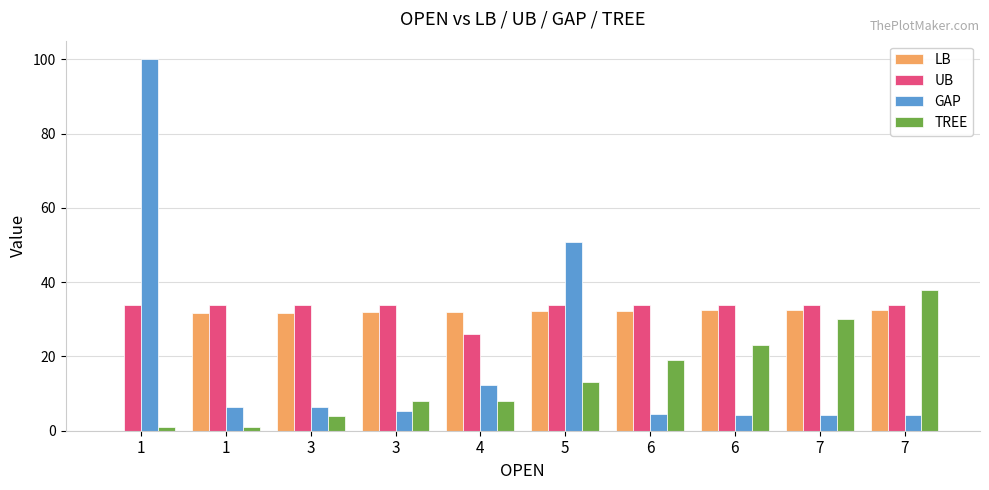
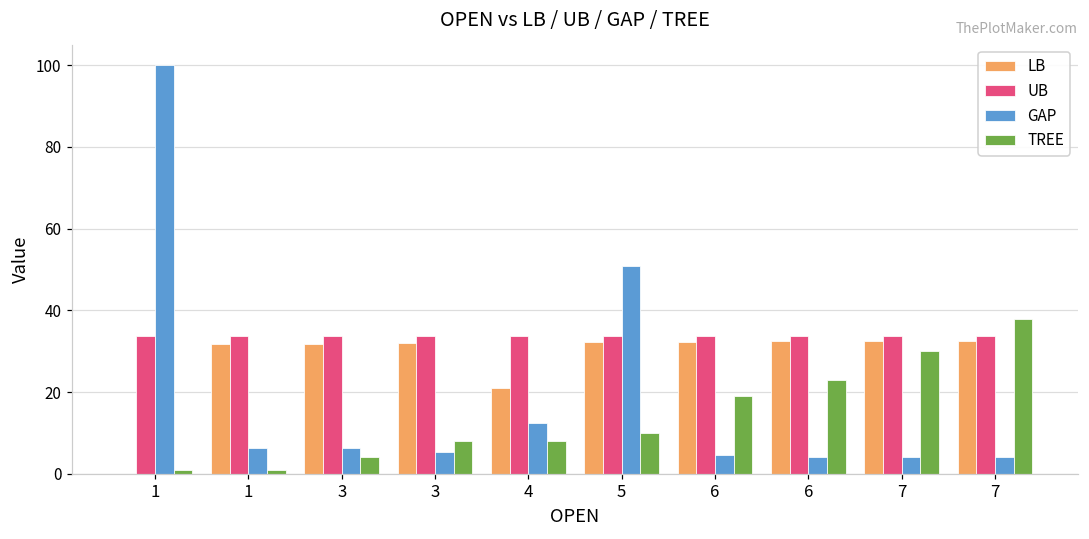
  {
    "LB": {
-     "4": 32,
+     "4": 21,
      "5": 32
    },
    "UB": {
-     "4": 26,
+     "4": 34,
      "5": 34
    },
    "GAP": {
      "4": 12,
      "5": 51
    },
    "TREE": {
      "4": 8,
-     "5": 13
+     "5": 10
    }
  }
